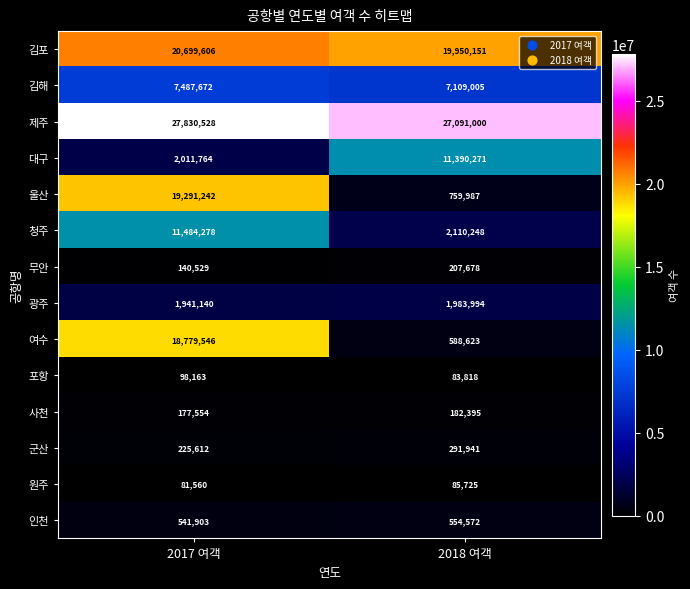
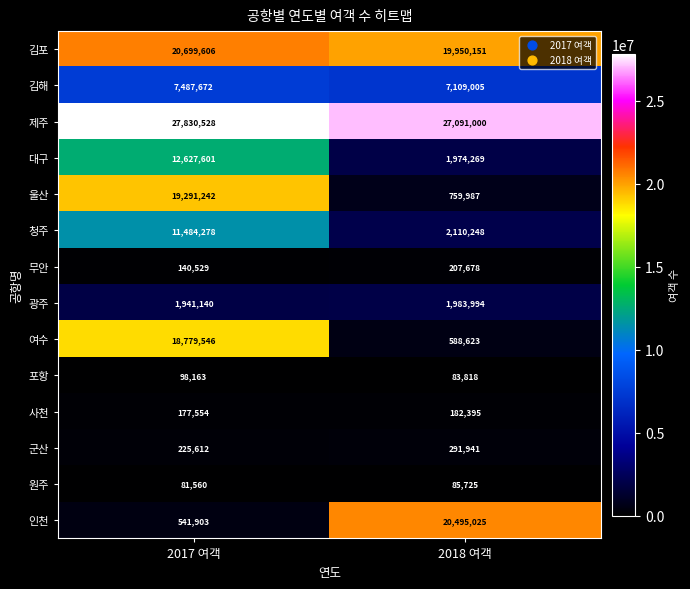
  {
    "김포": {
      "2017 여객": "20,699,606",
      "2018 여객": "19,950,151"
    },
    "김해": {
      "2017 여객": "7,487,672",
      "2018 여객": "7,109,005"
    },
    "제주": {
      "2017 여객": "27,830,528",
      "2018 여객": "27,091,000"
    },
    "대구": {
-     "2017 여객": "2,011,764",
-     "2018 여객": "11,390,271"
+     "2017 여객": "12,627,601",
+     "2018 여객": "1,974,269"
    },
    "울산": {
      "2017 여객": "19,291,242",
      "2018 여객": "759,987"
    },
    "청주": {
      "2017 여객": "11,484,278",
      "2018 여객": "2,110,248"
    },
    "무안": {
      "2017 여객": "140,529",
      "2018 여객": "207,678"
    },
    "광주": {
      "2017 여객": "1,941,140",
      "2018 여객": "1,983,994"
    },
    "여수": {
      "2017 여객": "18,779,546",
      "2018 여객": "588,623"
    },
    "포항": {
      "2017 여객": "98,163",
      "2018 여객": "83,818"
    },
    "사천": {
      "2017 여객": "177,554",
      "2018 여객": "182,395"
    },
    "군산": {
      "2017 여객": "225,612",
      "2018 여객": "291,941"
    },
    "원주": {
      "2017 여객": "81,560",
      "2018 여객": "85,725"
    },
    "인천": {
      "2017 여객": "541,903",
-     "2018 여객": "554,572"
+     "2018 여객": "20,495,025"
    }
  }
